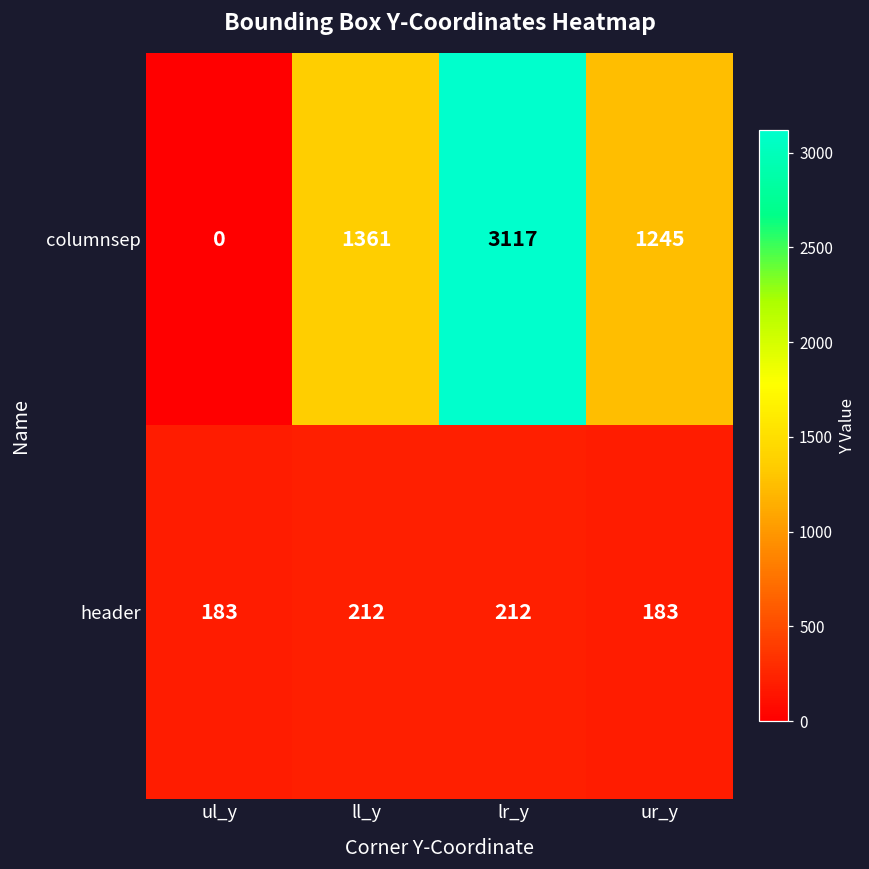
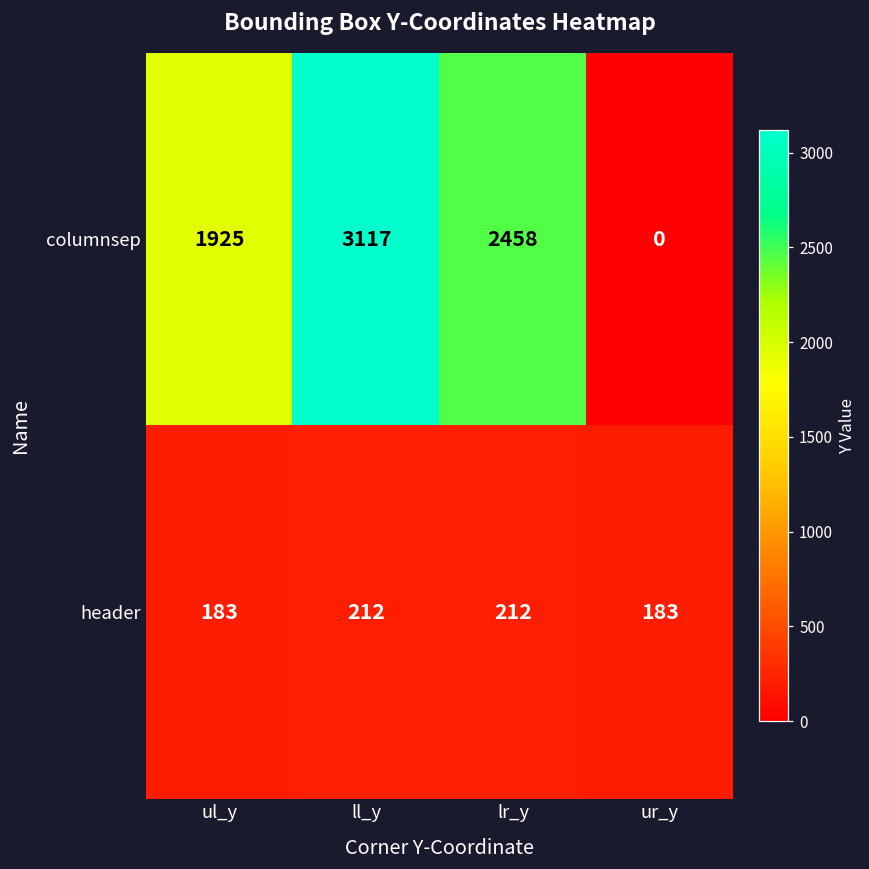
  {
    "columnsep": {
-     "ul_y": 0,
-     "ll_y": 1361,
-     "lr_y": 3117,
-     "ur_y": 1245
+     "ul_y": 1925,
+     "ll_y": 3117,
+     "lr_y": 2458,
+     "ur_y": 0
    },
    "header": {
      "ul_y": 183,
      "ll_y": 212,
      "lr_y": 212,
      "ur_y": 183
    }
  }
